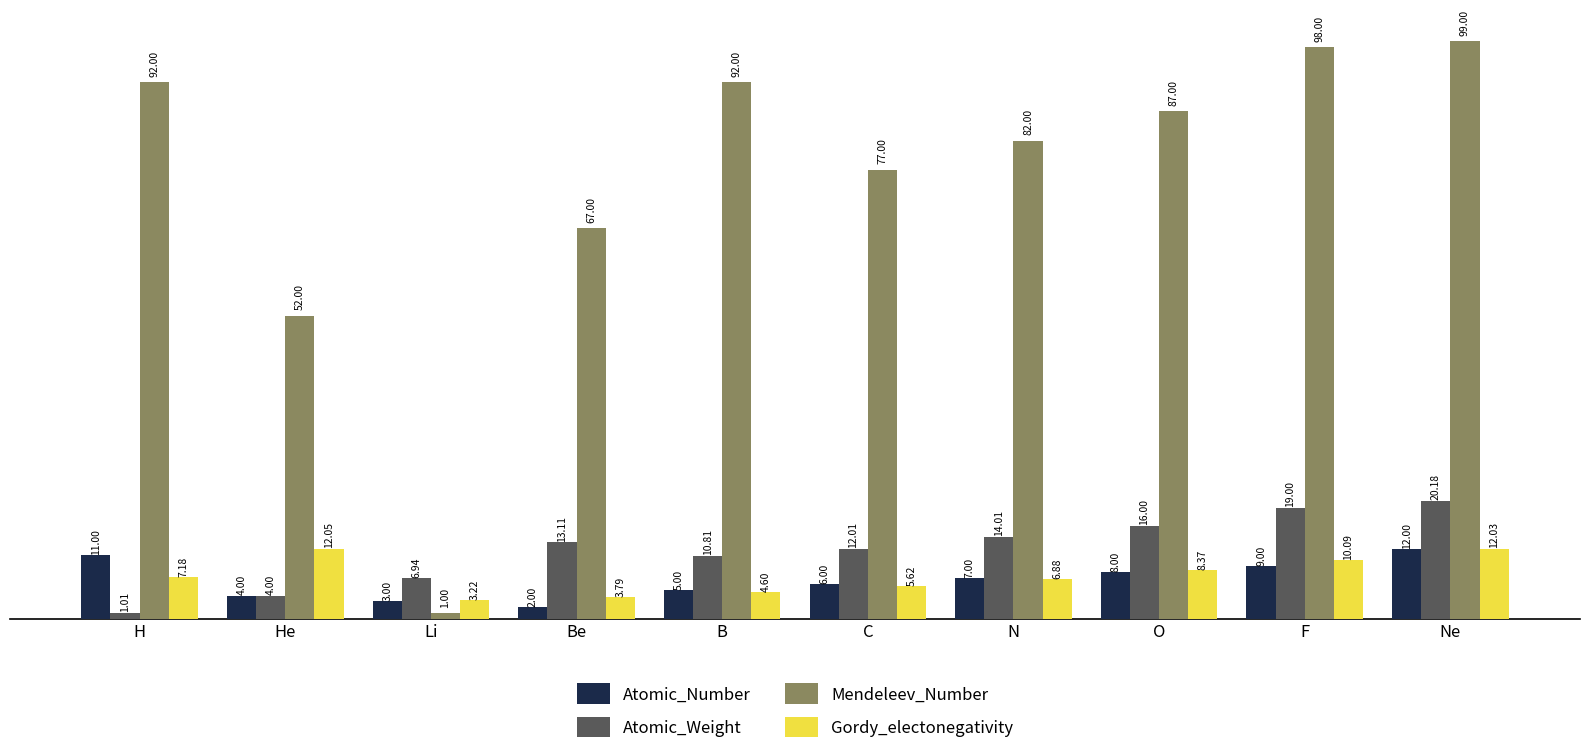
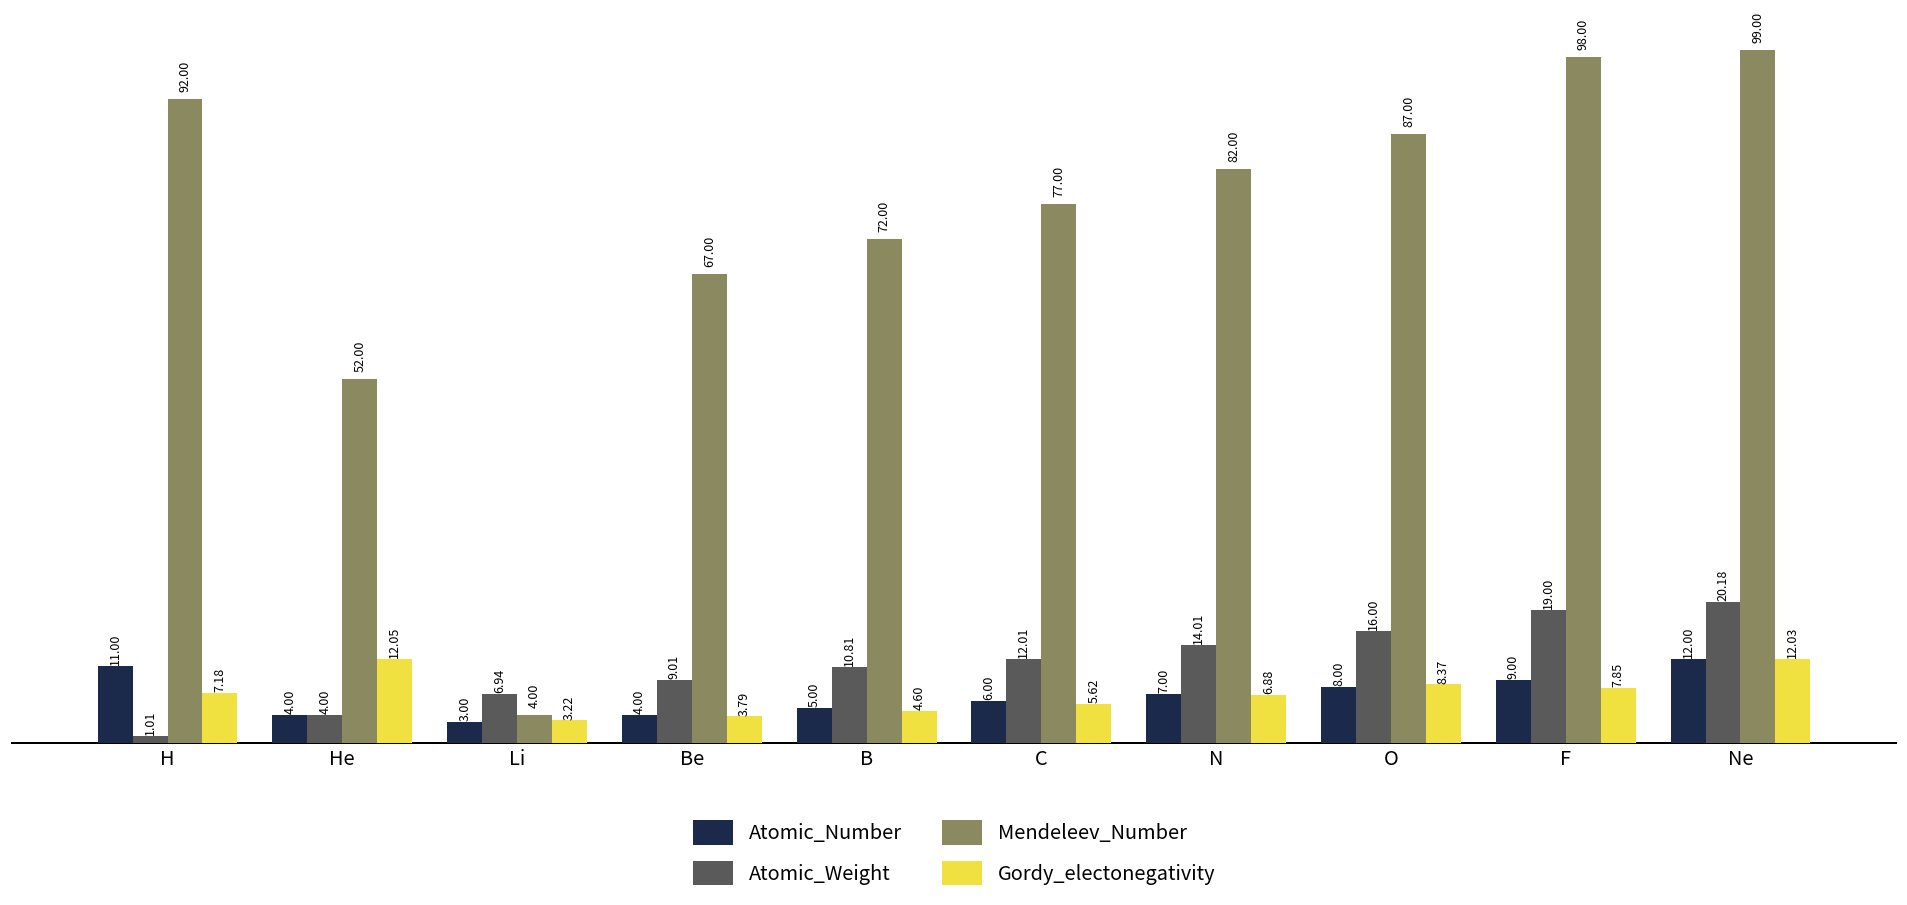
  {
    "Atomic_Number": {
      "H": 11.00,
      "He": 4.00,
      "Li": 3.00,
-     "Be": 2.00,
+     "Be": 4.00,
      "B": 5.00,
      "C": 6.00,
      "N": 7.00,
      "O": 8.00,
      "F": 9.00,
      "Ne": 12.00
    },
    "Atomic_Weight": {
      "H": 1.01,
      "He": 4.00,
      "Li": 6.94,
-     "Be": 13.11,
+     "Be": 9.01,
      "B": 10.81,
      "C": 12.01,
      "N": 14.01,
      "O": 16.00,
      "F": 19.00,
      "Ne": 20.18
    },
    "Mendeleev_Number": {
      "H": 92.00,
      "He": 52.00,
-     "Li": 1.00,
+     "Li": 4.00,
      "Be": 67.00,
-     "B": 92.00,
+     "B": 72.00,
      "C": 77.00,
      "N": 82.00,
      "O": 87.00,
      "F": 98.00,
      "Ne": 99.00
    },
    "Gordy_electonegativity": {
      "H": 7.18,
      "He": 12.05,
      "Li": 3.22,
      "Be": 3.79,
      "B": 4.60,
      "C": 5.62,
      "N": 6.88,
      "O": 8.37,
-     "F": 10.09,
+     "F": 7.85,
      "Ne": 12.03
    }
  }
